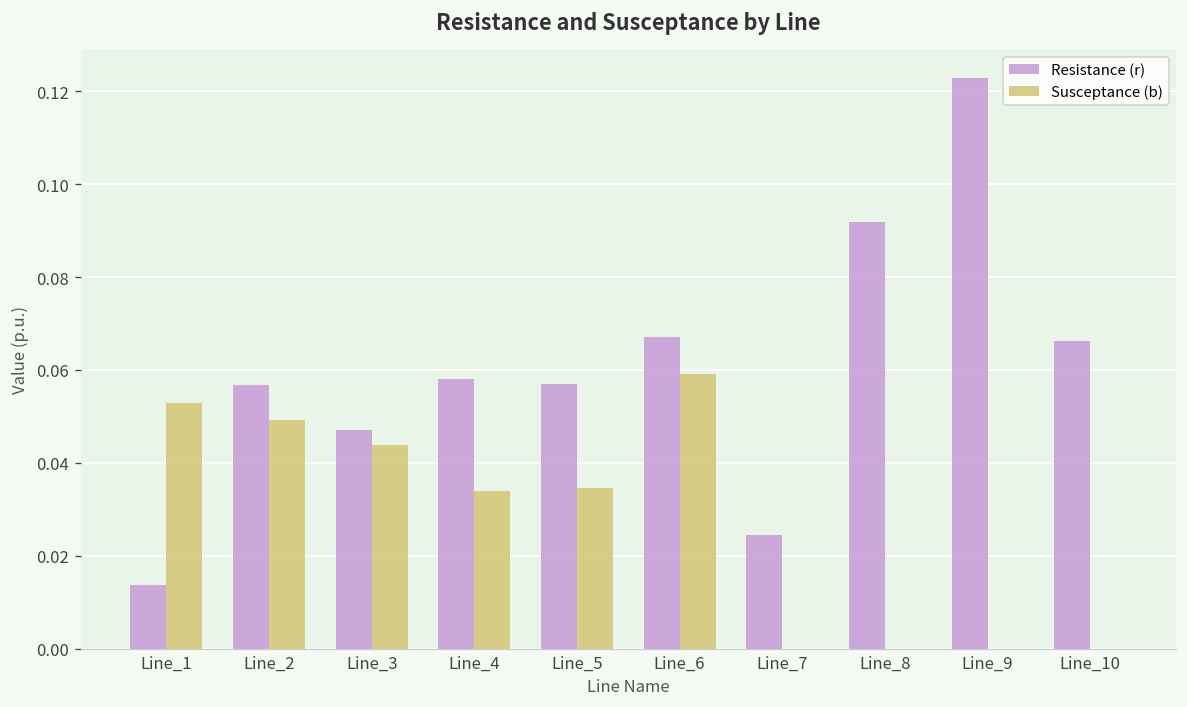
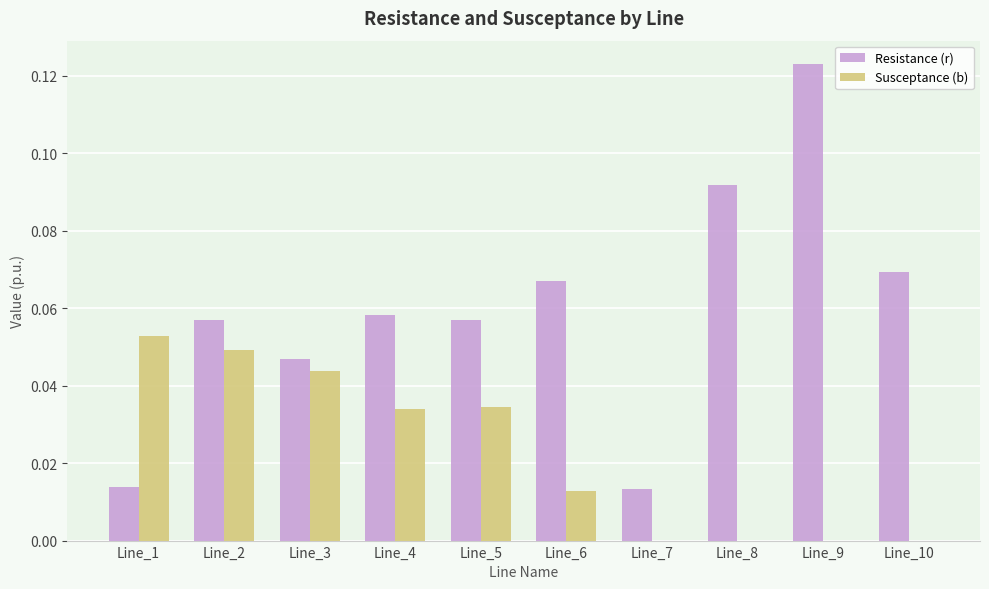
  {
    "Resistance (r)": {
      "Line_1": 0.014,
      "Line_2": 0.057,
      "Line_3": 0.047,
      "Line_4": 0.058,
      "Line_5": 0.057,
      "Line_6": 0.067,
-     "Line_7": 0.025,
+     "Line_7": 0.013,
      "Line_8": 0.092,
      "Line_9": 0.123,
-     "Line_10": 0.066
+     "Line_10": 0.069
    },
    "Susceptance (b)": {
      "Line_1": 0.053,
      "Line_2": 0.049,
      "Line_3": 0.044,
      "Line_4": 0.034,
      "Line_5": 0.035,
-     "Line_6": 0.059,
+     "Line_6": 0.013,
      "Line_7": 0.000,
      "Line_8": 0.000,
      "Line_9": 0.000,
      "Line_10": 0.000
    }
  }
